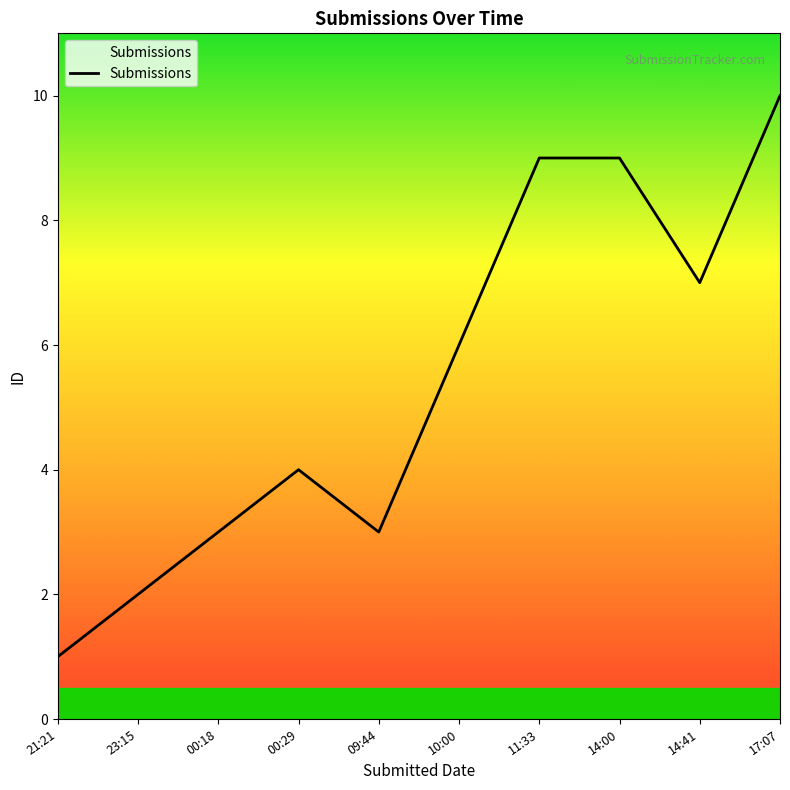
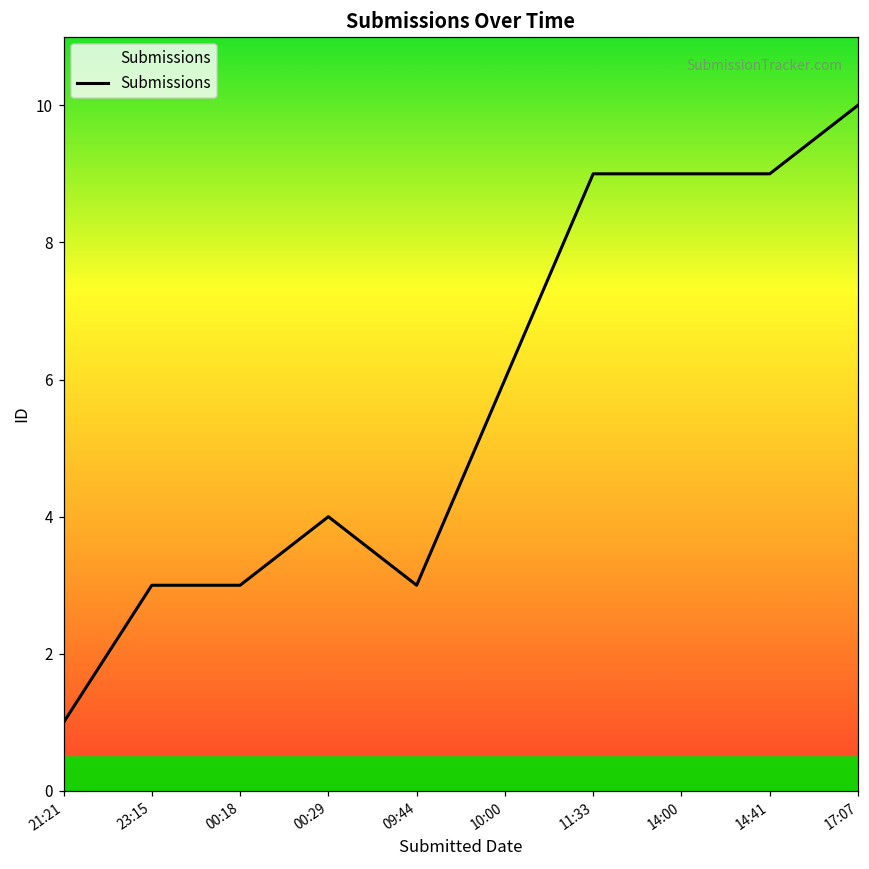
  {
    "21:21": 1,
-   "23:15": 2,
+   "23:15": 3,
    "00:18": 3,
    "00:29": 4,
    "09:44": 3,
    "10:00": 6,
    "11:33": 9,
    "14:00": 9,
-   "14:41": 7,
+   "14:41": 9,
    "17:07": 10
  }
